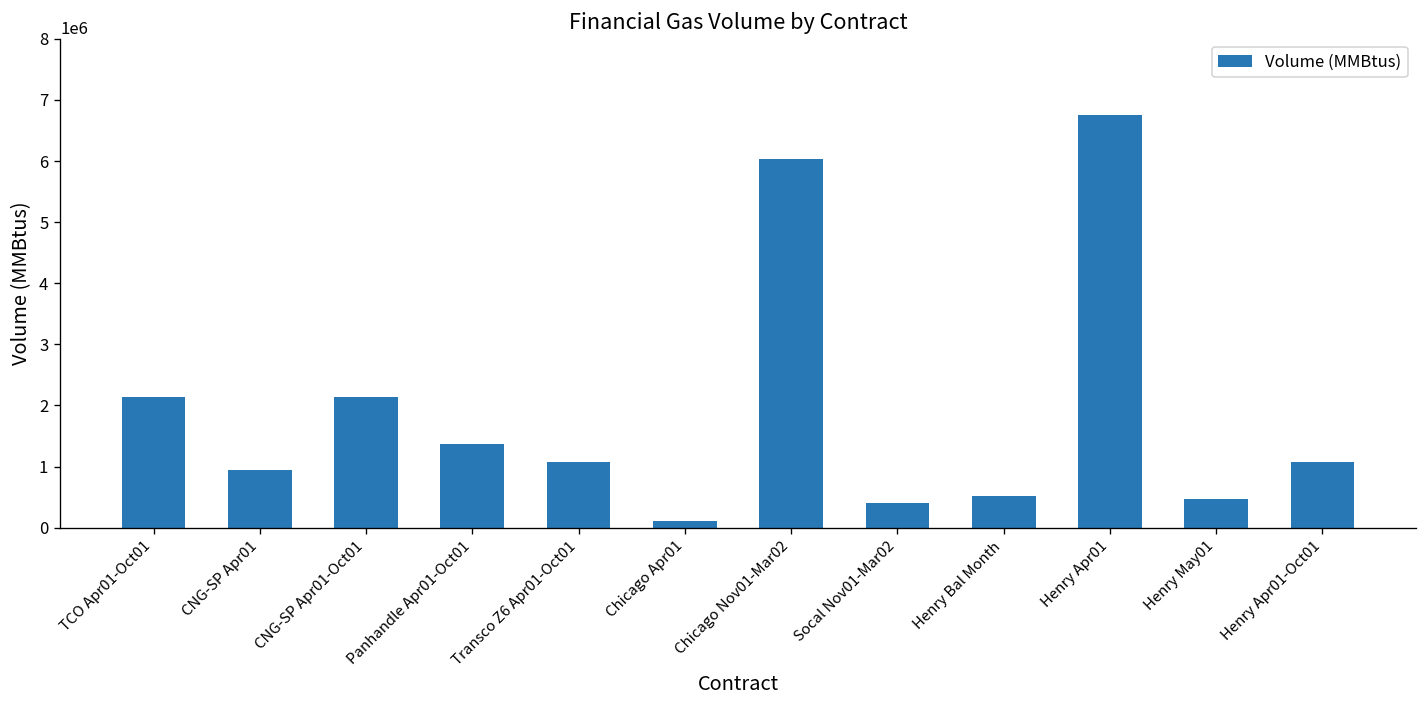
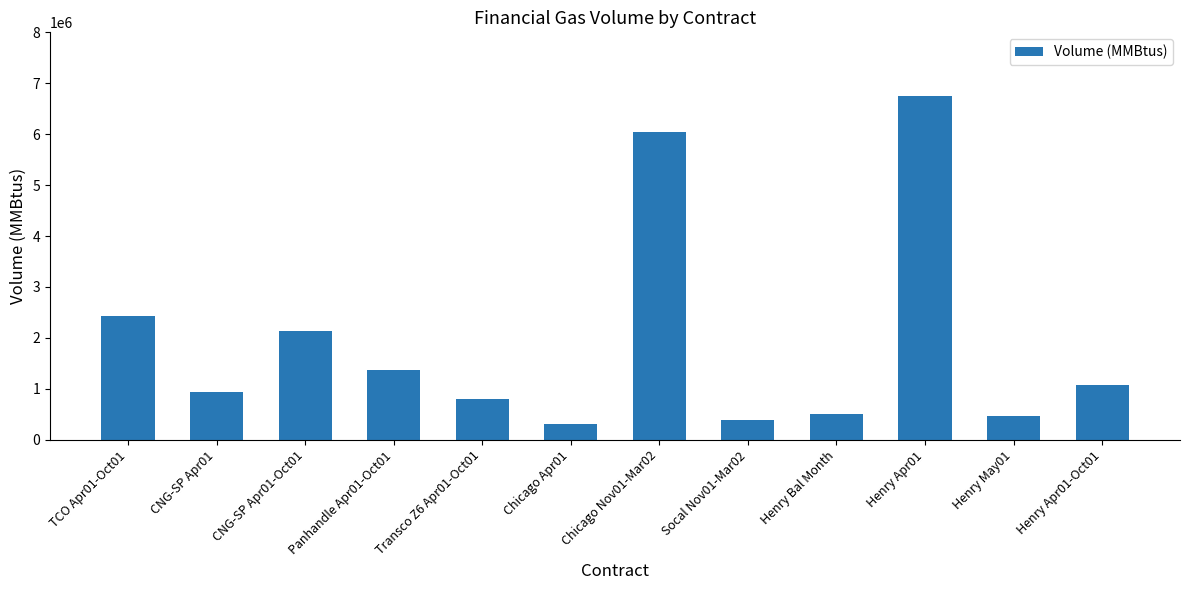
  {
-   "TCO Apr01-Oct01": 2100000,
+   "TCO Apr01-Oct01": 2400000,
    "CNG-SP Apr01": 900000,
    "CNG-SP Apr01-Oct01": 2100000,
    "Panhandle Apr01-Oct01": 1400000,
-   "Transco Z6 Apr01-Oct01": 1100000,
-   "Chicago Apr01": 100000,
+   "Transco Z6 Apr01-Oct01": 800000,
+   "Chicago Apr01": 300000,
    "Chicago Nov01-Mar02": 6000000,
    "Socal Nov01-Mar02": 400000,
    "Henry Bal Month": 500000,
    "Henry Apr01": 6800000,
    "Henry May01": 500000,
    "Henry Apr01-Oct01": 1100000
  }
